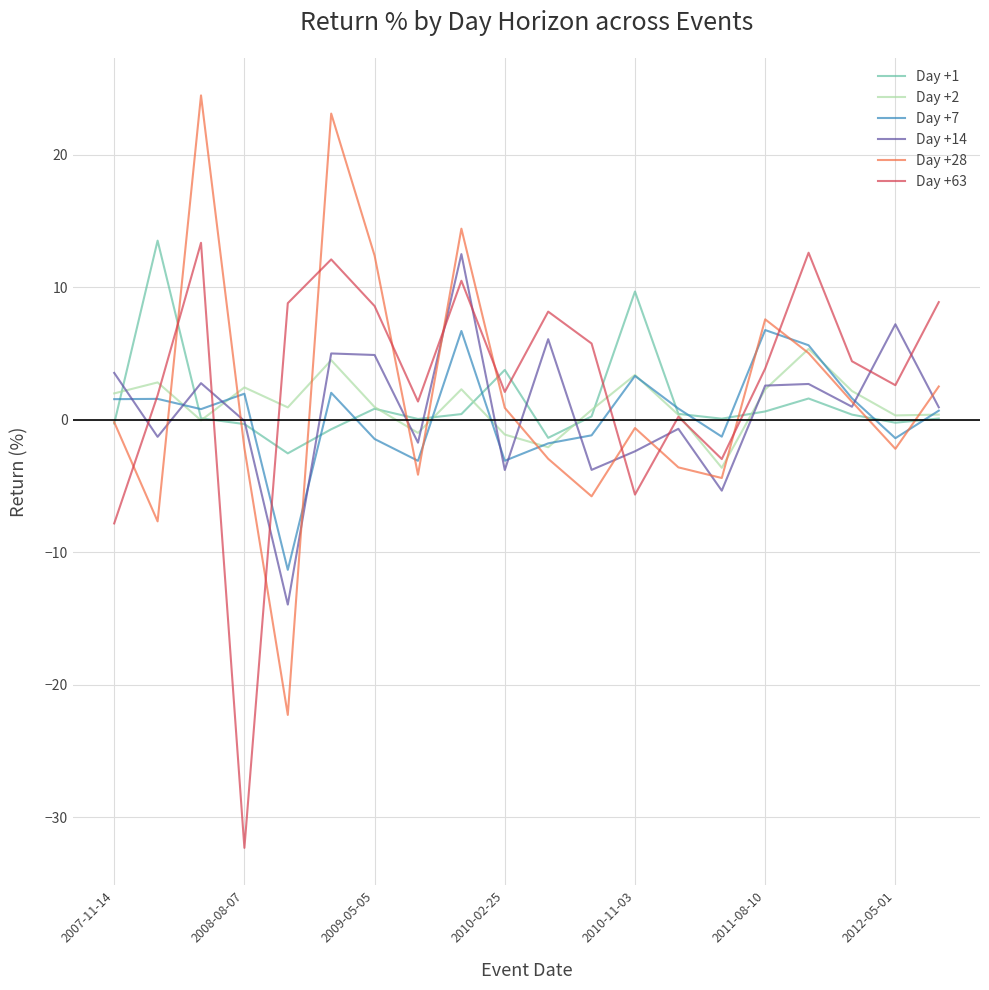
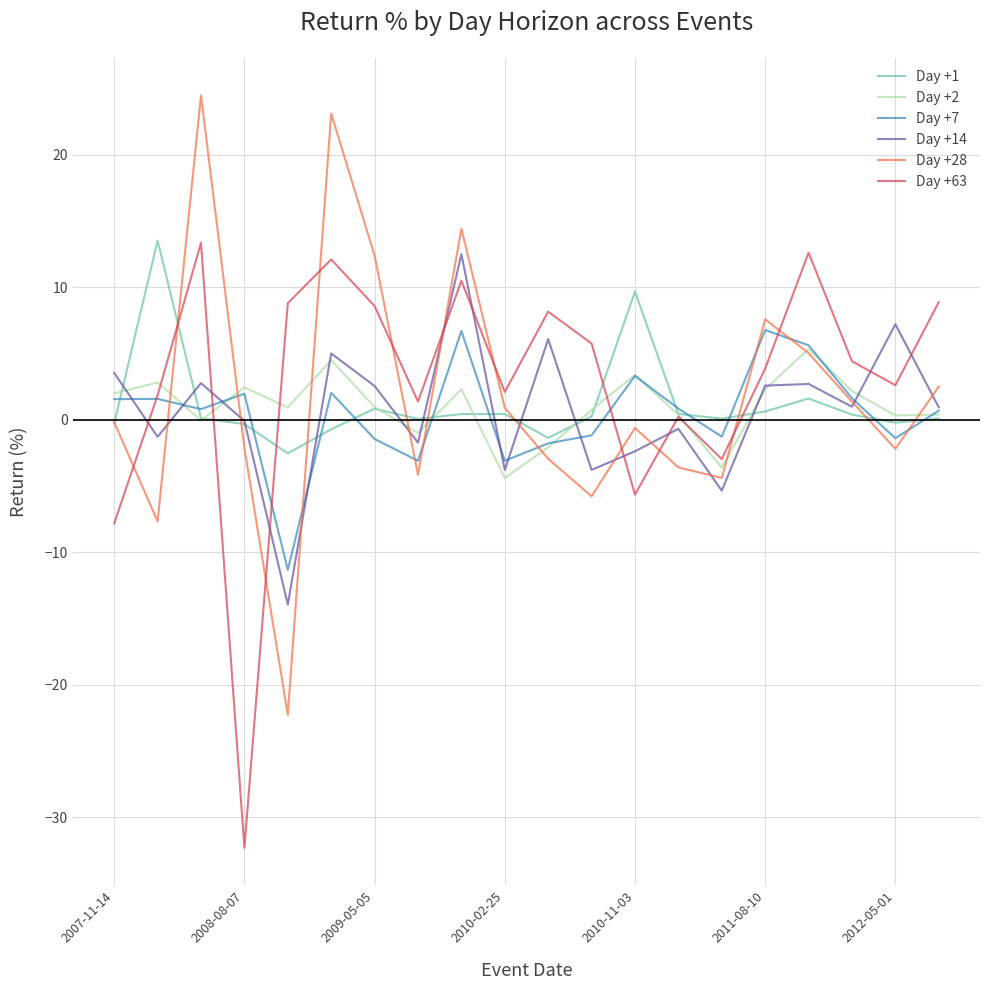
  {
    "Day +1": {
      "2008-08-07": -0.3,
-     "2010-02-25": 3.8,
+     "2010-02-25": 0.4,
      "2010-11-03": 9.7,
      "2011-08-10": 0.6,
      "2012-05-01": -0.2
    },
    "Day +2": {
      "2007-11-14": 2.0,
      "2008-08-07": 2.4,
-     "2010-02-25": -1.1,
+     "2010-02-25": -4.4,
      "2011-08-10": 2.3,
      "2012-05-01": 0.3
    },
    "Day +7": {
      "2007-11-14": 1.5,
      "2008-08-07": 2.0,
      "2009-05-05": -1.5,
      "2010-02-25": -3.1,
      "2011-08-10": 6.8,
      "2012-05-01": -1.4
    },
    "Day +14": {
      "2007-11-14": 3.5,
      "2008-08-07": -0.1,
-     "2009-05-05": 4.9,
+     "2009-05-05": 2.5,
      "2010-02-25": -3.8,
      "2010-11-03": -2.4,
      "2011-08-10": 2.6,
      "2012-05-01": 7.2
    }
  }
